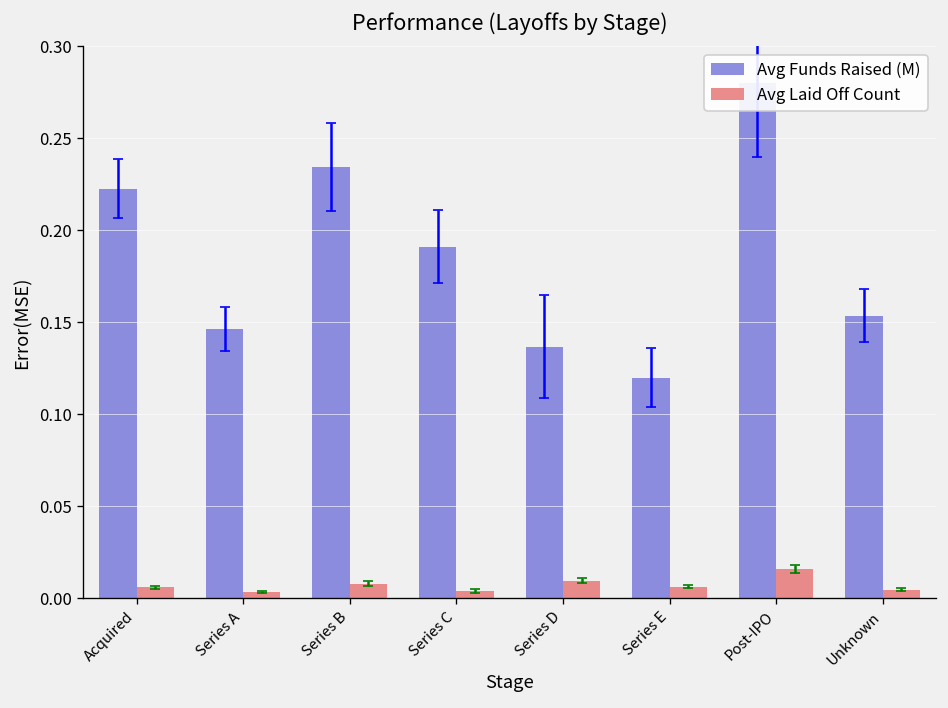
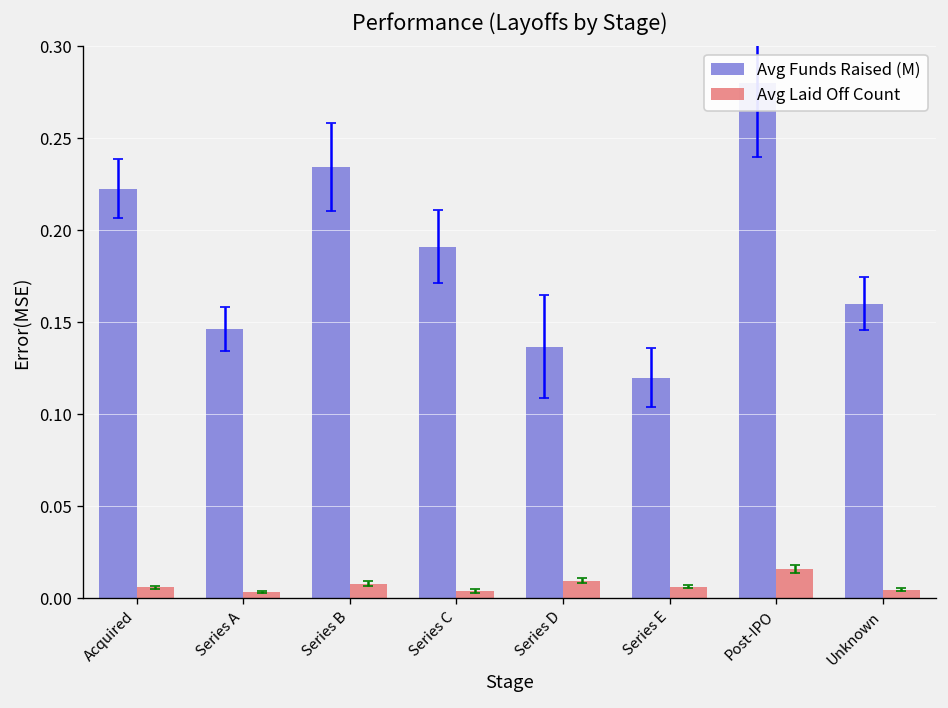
  {
    "Avg Funds Raised (M)": {
      "Acquired": 0.223,
      "Series A": 0.146,
      "Series B": 0.234,
      "Series C": 0.191,
      "Series D": 0.137,
      "Series E": 0.120,
-     "Unknown": 0.154
+     "Unknown": 0.160
    },
    "Avg Laid Off Count": {
      "Acquired": 0.006,
      "Series A": 0.004,
      "Series B": 0.008,
      "Series C": 0.004,
      "Series D": 0.010,
      "Series E": 0.006,
      "Post-IPO": 0.016,
      "Unknown": 0.005
    }
  }
